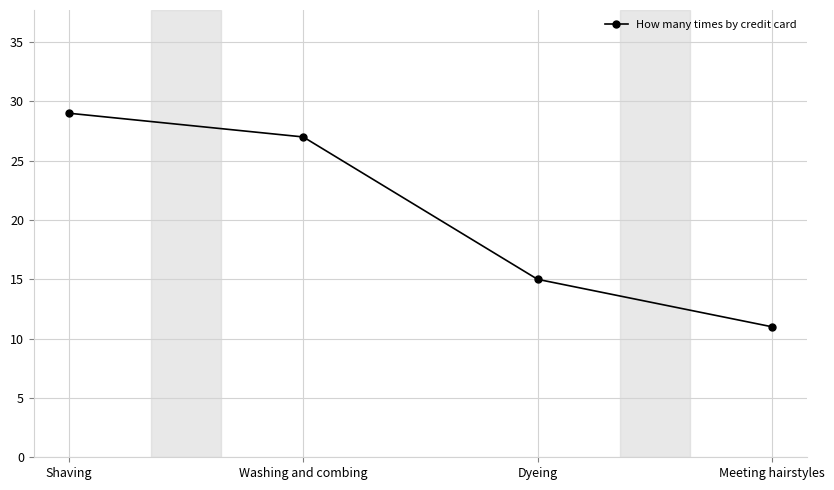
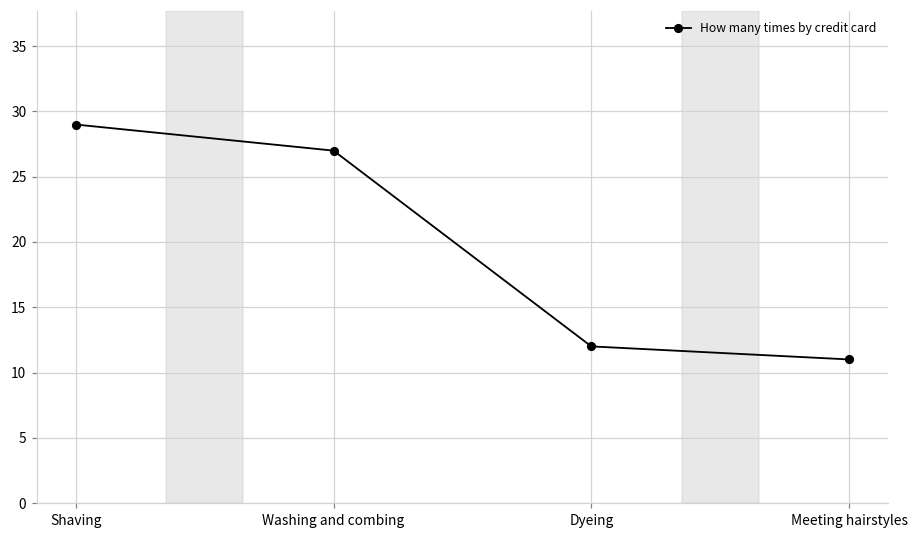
  {
    "Shaving": 29,
    "Washing and combing": 27,
-   "Dyeing": 15,
+   "Dyeing": 12,
    "Meeting hairstyles": 11
  }
